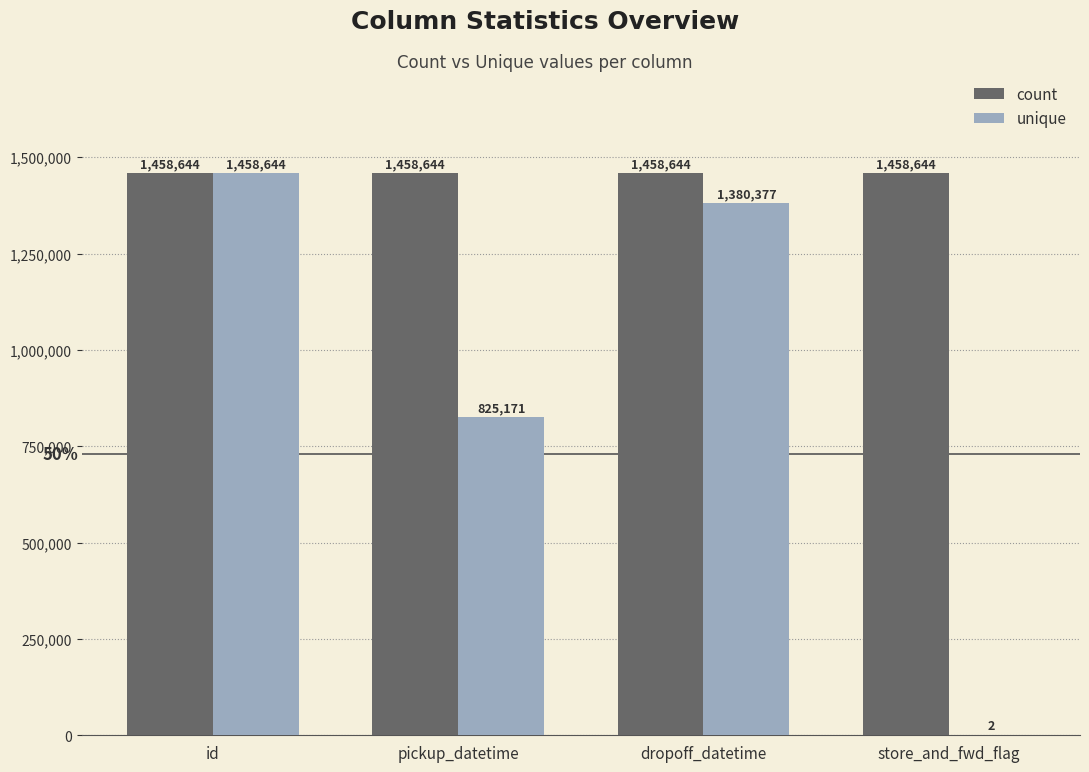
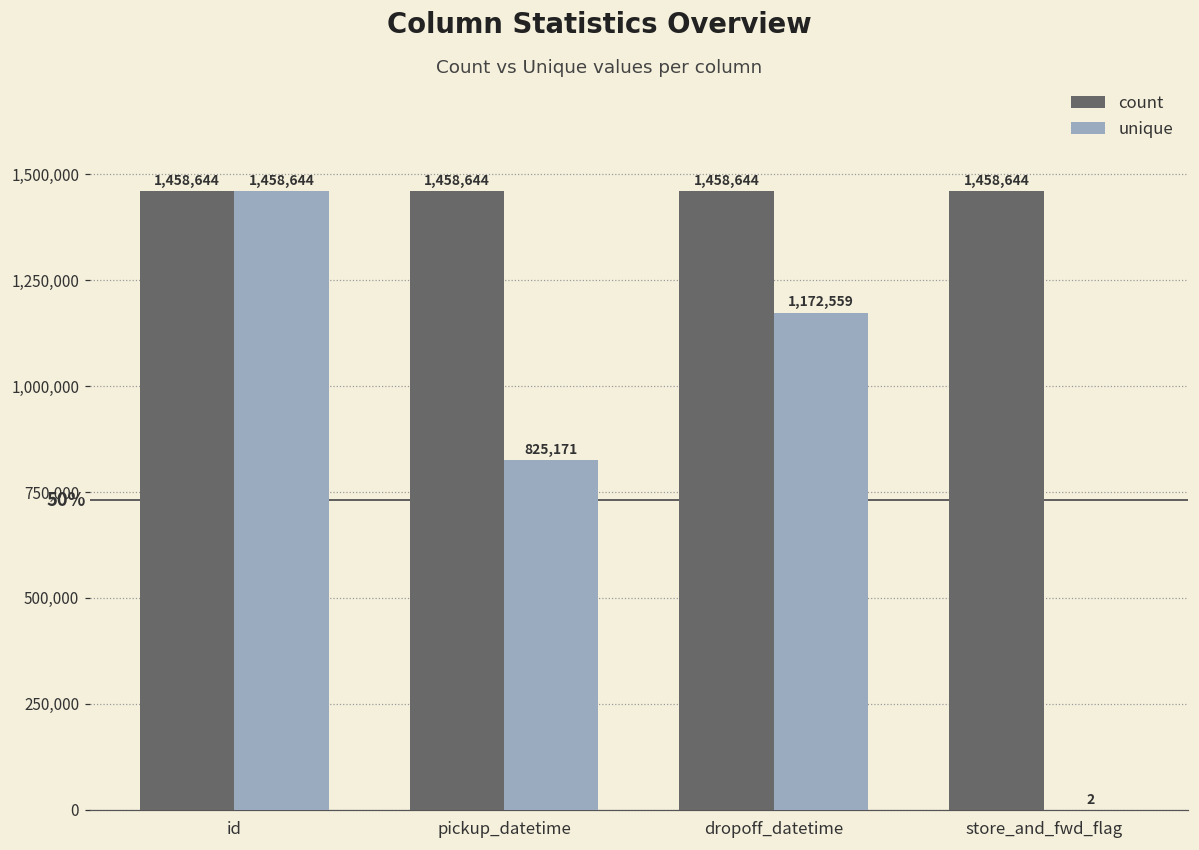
  {
    "count": {
      "id": "1,458,644",
      "pickup_datetime": "1,458,644",
      "dropoff_datetime": "1,458,644",
      "store_and_fwd_flag": "1,458,644"
    },
    "unique": {
      "id": "1,458,644",
      "pickup_datetime": "825,171",
-     "dropoff_datetime": "1,380,377",
+     "dropoff_datetime": "1,172,559",
      "store_and_fwd_flag": "2"
    }
  }
